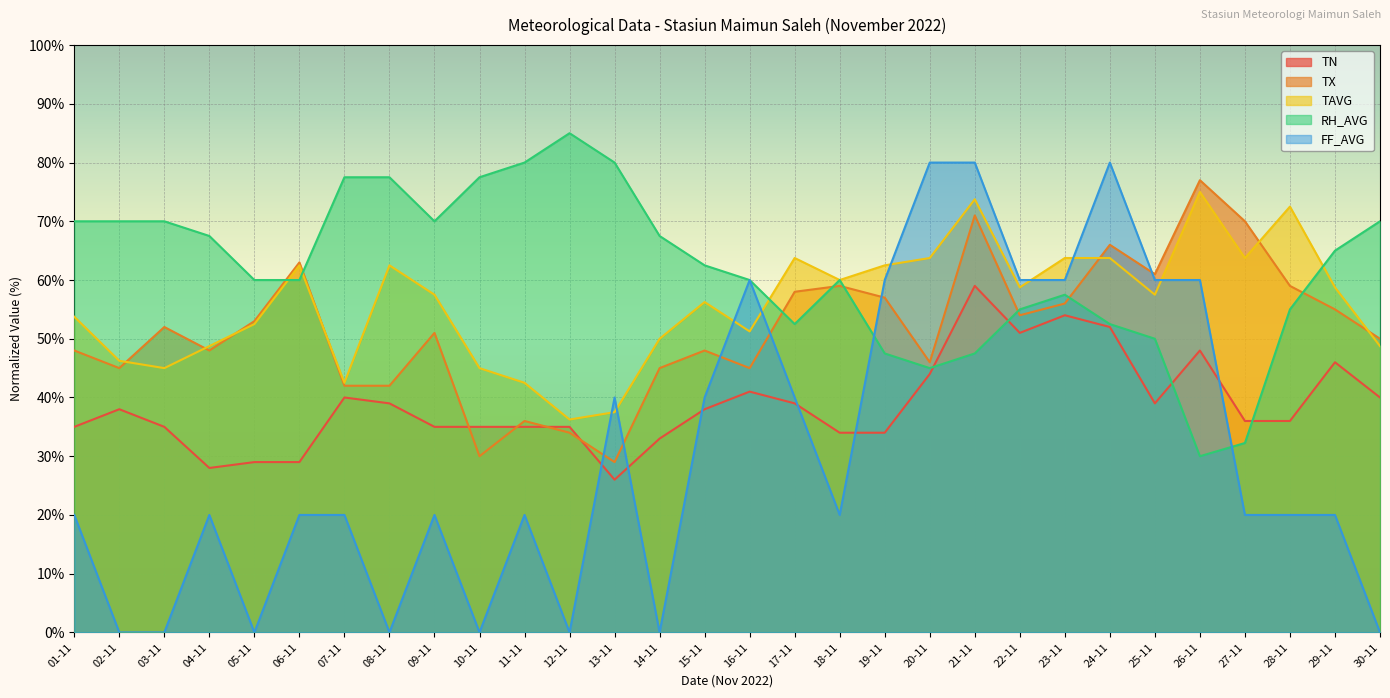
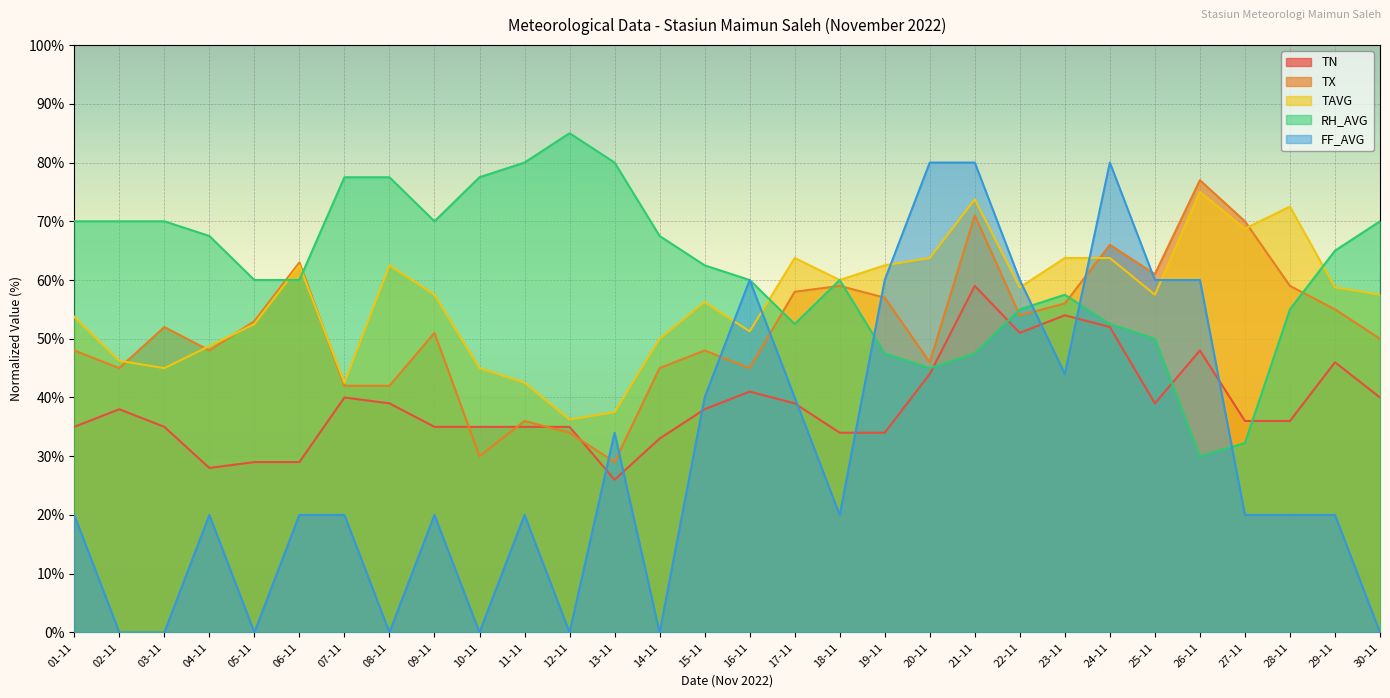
  {
    "TAVG": {
      "01-11": "54%",
      "02-11": "46%",
      "03-11": "45%",
      "04-11": "49%",
      "05-11": "52%",
      "06-11": "63%",
      "07-11": "42%",
      "08-11": "63%",
      "09-11": "58%",
      "10-11": "45%",
      "11-11": "42%",
      "12-11": "36%",
      "13-11": "38%",
      "14-11": "50%",
      "15-11": "56%",
      "16-11": "51%",
      "17-11": "64%",
      "19-11": "63%",
      "20-11": "64%",
      "21-11": "74%",
      "22-11": "59%",
      "23-11": "64%",
      "24-11": "64%",
      "25-11": "58%",
      "26-11": "75%",
-     "27-11": "64%",
+     "27-11": "69%",
      "28-11": "73%",
      "29-11": "59%",
-     "30-11": "49%"
+     "30-11": "58%"
    },
    "RH_AVG": {
      "01-11": "70%",
      "02-11": "70%",
      "03-11": "70%",
      "04-11": "68%",
      "05-11": "60%",
      "06-11": "60%",
      "07-11": "78%",
      "08-11": "78%",
      "09-11": "70%",
      "10-11": "78%",
      "11-11": "80%",
      "12-11": "85%",
      "13-11": "80%",
      "14-11": "68%",
      "15-11": "63%",
      "17-11": "53%",
      "19-11": "48%",
      "20-11": "45%",
      "21-11": "48%",
      "22-11": "55%",
      "23-11": "57%",
      "24-11": "53%",
      "25-11": "50%",
      "26-11": "30%",
      "27-11": "32%",
      "28-11": "55%",
      "29-11": "65%",
      "30-11": "70%"
    },
    "FF_AVG": {
      "01-11": "20%",
      "02-11": "0%",
      "03-11": "0%",
      "04-11": "20%",
      "05-11": "0%",
      "06-11": "20%",
      "07-11": "20%",
      "08-11": "0%",
      "09-11": "20%",
      "10-11": "0%",
      "11-11": "20%",
      "12-11": "0%",
-     "13-11": "40%",
+     "13-11": "34%",
      "14-11": "0%",
      "15-11": "40%",
      "17-11": "40%",
      "18-11": "20%",
      "19-11": "60%",
      "20-11": "80%",
      "21-11": "80%",
      "22-11": "60%",
-     "23-11": "60%",
+     "23-11": "44%",
      "24-11": "80%",
      "25-11": "60%",
      "26-11": "60%",
      "27-11": "20%",
      "28-11": "20%",
      "29-11": "20%",
      "30-11": "0%"
    }
  }
